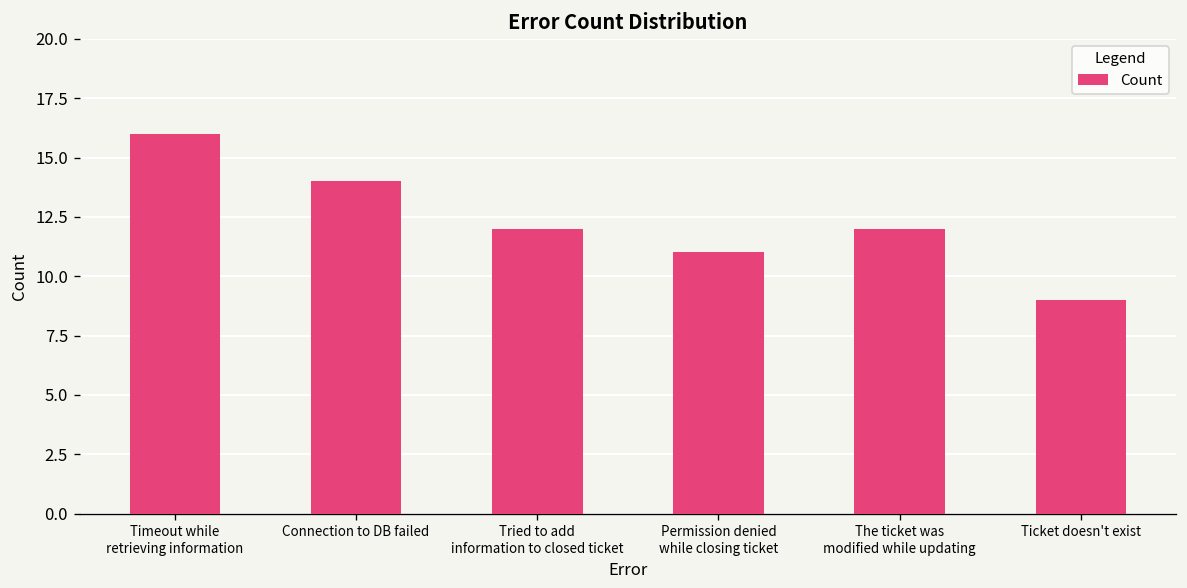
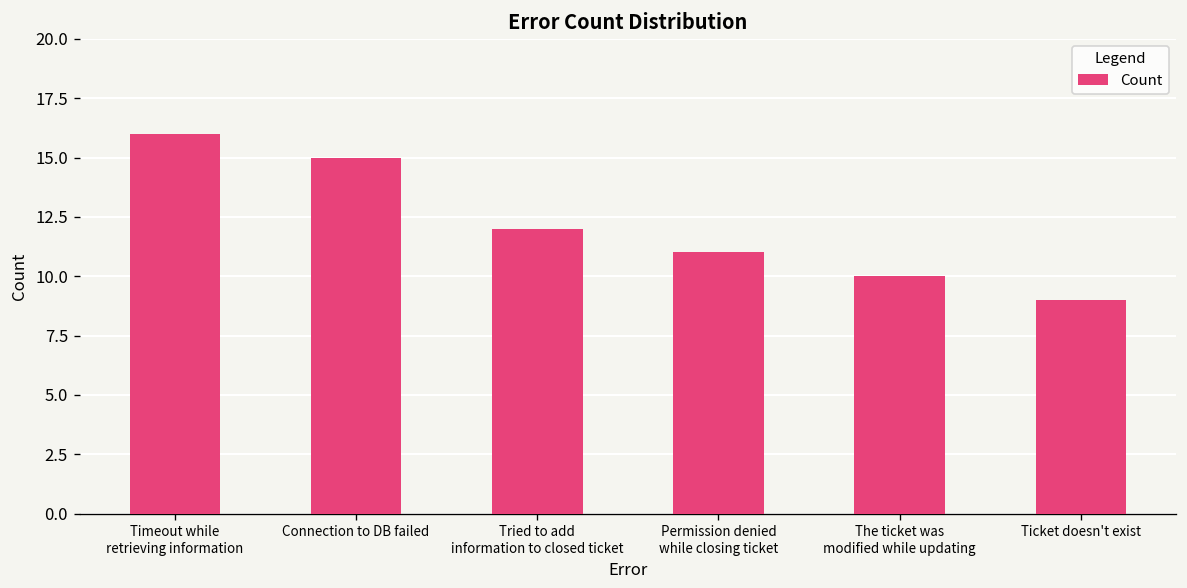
  {
    "Timeout while retrieving information": 16,
-   "Connection to DB failed": 14,
+   "Connection to DB failed": 15,
    "Tried to add information to closed ticket": 12,
    "Permission denied while closing ticket": 11,
-   "The ticket was modified while updating": 12,
+   "The ticket was modified while updating": 10,
    "Ticket doesn't exist": 9
  }
